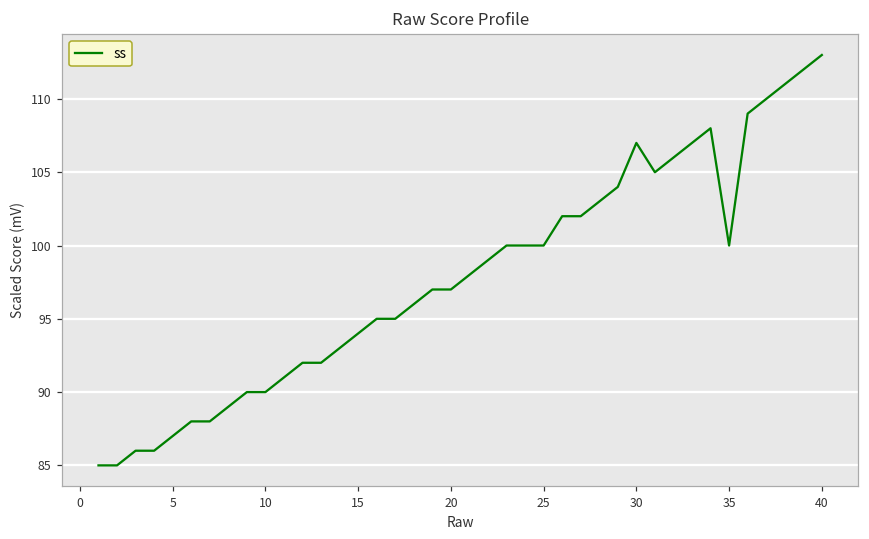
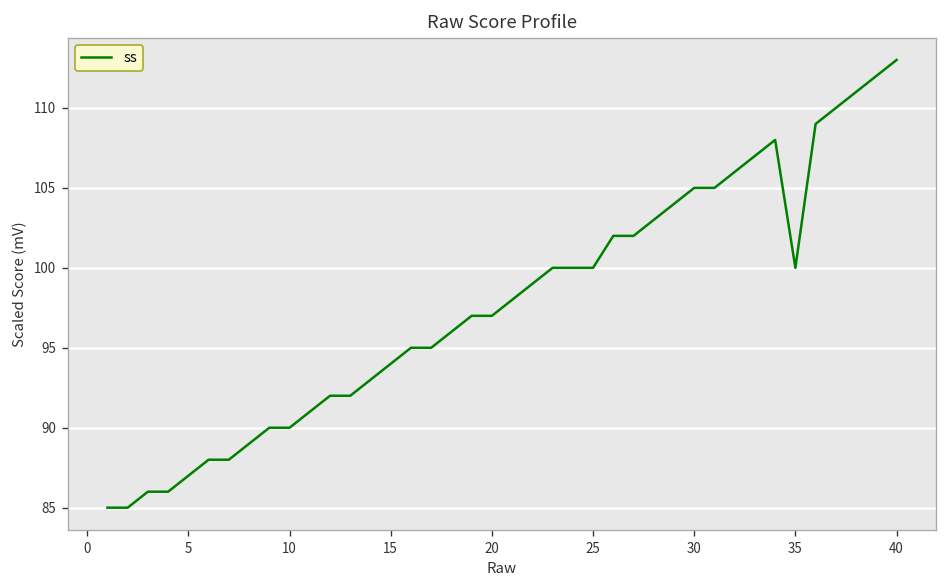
  {
    "5": 87,
    "10": 90,
    "15": 94,
    "20": 97,
    "25": 100,
-   "30": 107,
+   "30": 105,
    "35": 100,
    "40": 113
  }
